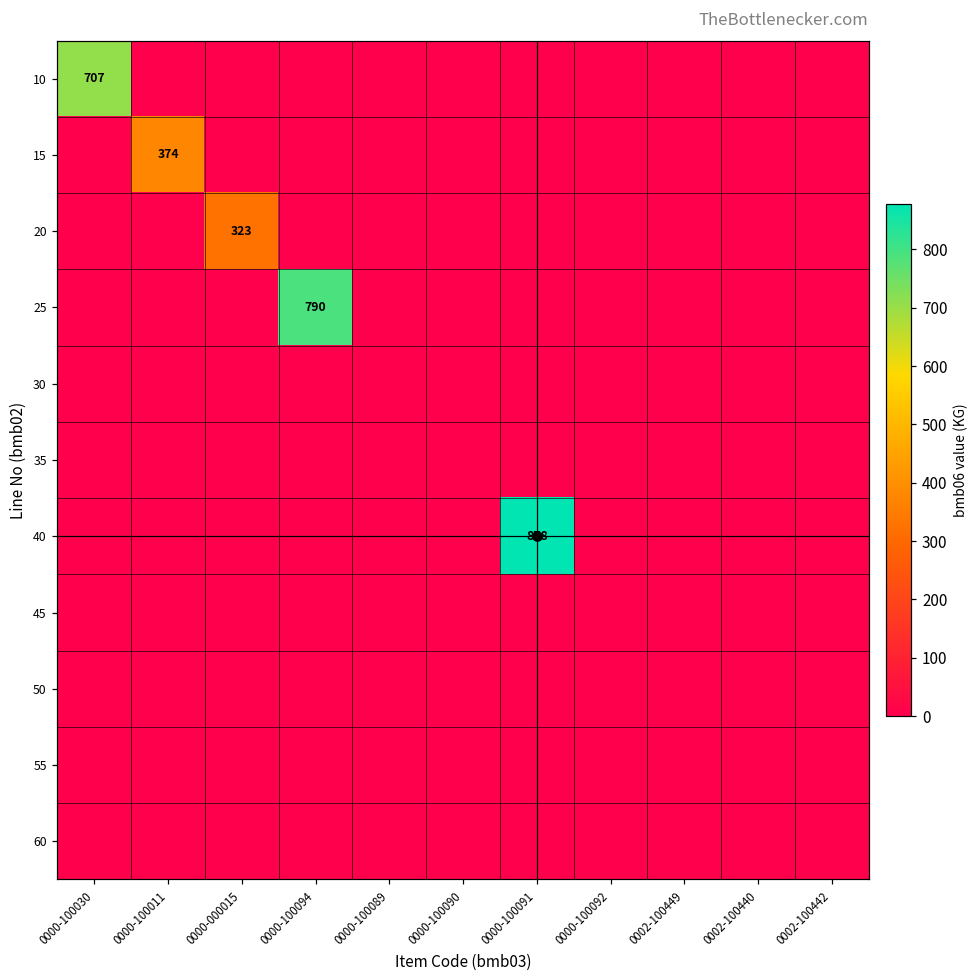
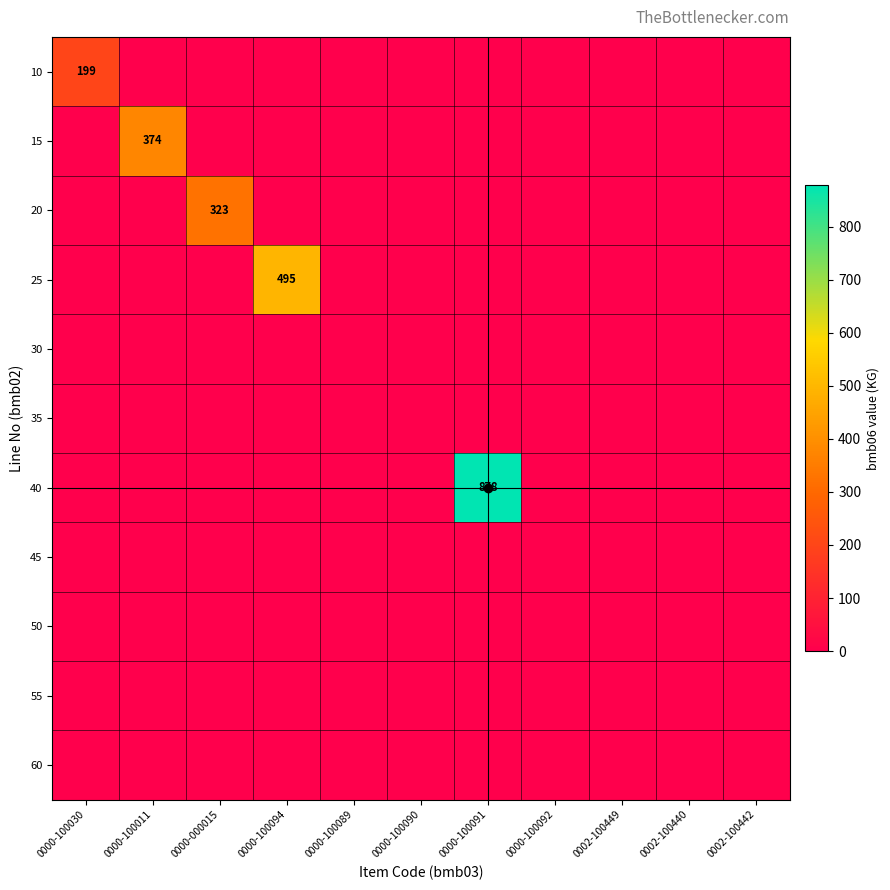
  {
    "10": {
-     "0000-100030": 707
+     "0000-100030": 199
    },
    "15": {
      "0000-100011": 374
    },
    "20": {
      "0000-000015": 323
    },
    "25": {
-     "0000-100094": 790
+     "0000-100094": 495
    }
  }
